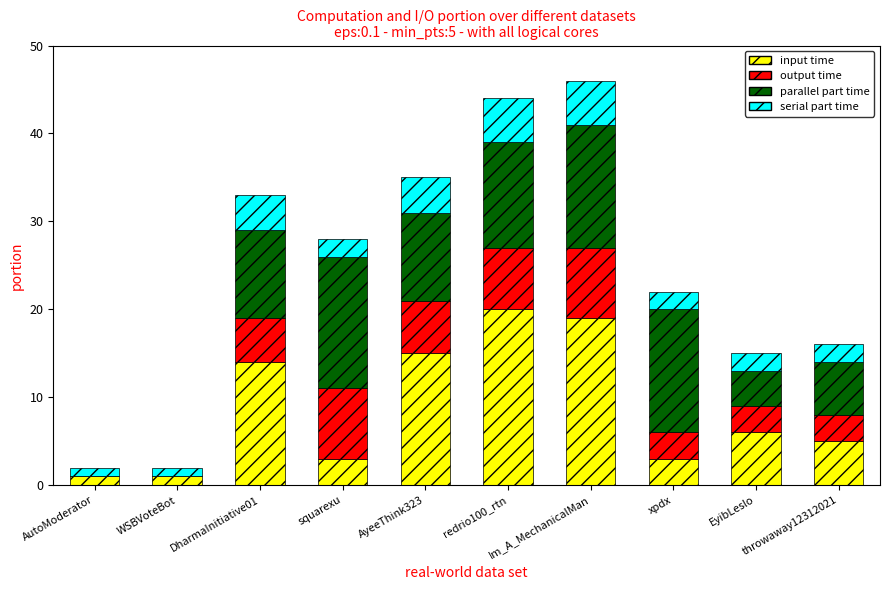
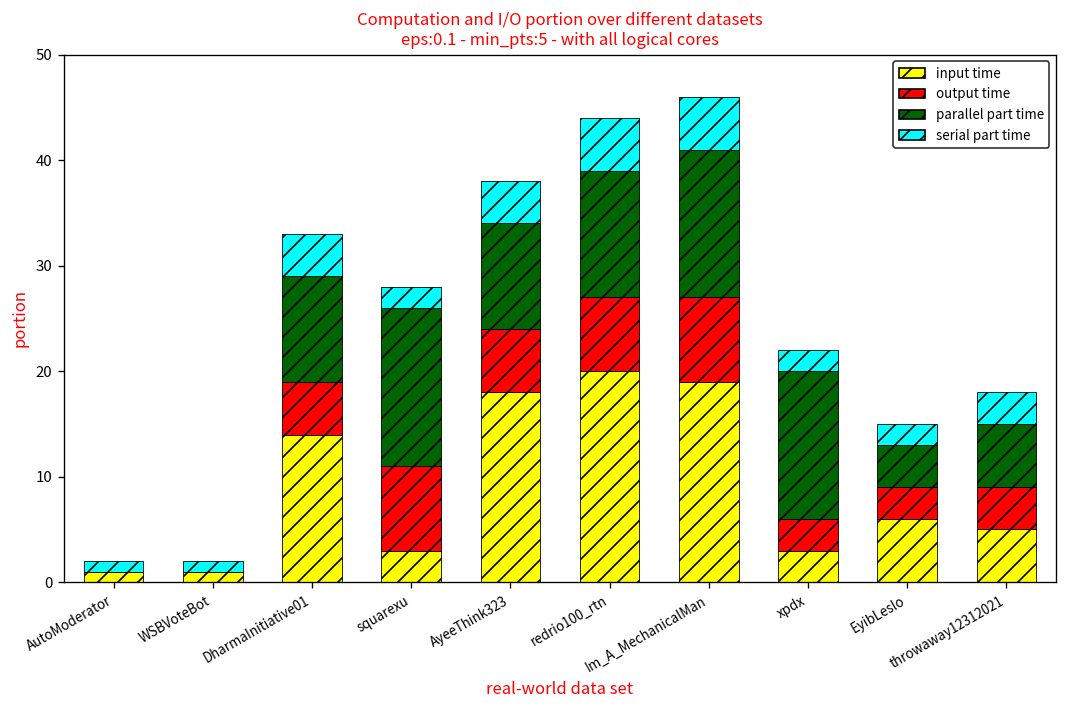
  {
    "input time": {
      "AutoModerator": 1,
      "WSBVoteBot": 1,
      "DharmaInitiative01": 14,
      "squarexu": 3,
-     "AyeeThink323": 15,
+     "AyeeThink323": 18,
      "redrio100_rtn": 20,
      "Im_A_MechanicalMan": 19,
      "xpdx": 3,
      "EyibLeslo": 6,
      "throwaway12312021": 5
    },
    "output time": {
      "AutoModerator": 0,
      "WSBVoteBot": 0,
      "DharmaInitiative01": 5,
      "squarexu": 8,
      "AyeeThink323": 6,
      "redrio100_rtn": 7,
      "Im_A_MechanicalMan": 8,
      "xpdx": 3,
      "EyibLeslo": 3,
-     "throwaway12312021": 3
+     "throwaway12312021": 4
    },
    "parallel part time": {
      "AutoModerator": 0,
      "WSBVoteBot": 0,
      "DharmaInitiative01": 10,
      "squarexu": 15,
      "AyeeThink323": 10,
      "redrio100_rtn": 12,
      "Im_A_MechanicalMan": 14,
      "xpdx": 14,
      "EyibLeslo": 4,
      "throwaway12312021": 6
    },
    "serial part time": {
      "AutoModerator": 1,
      "WSBVoteBot": 1,
      "DharmaInitiative01": 4,
      "squarexu": 2,
      "AyeeThink323": 4,
      "redrio100_rtn": 5,
      "Im_A_MechanicalMan": 5,
      "xpdx": 2,
      "EyibLeslo": 2,
-     "throwaway12312021": 2
+     "throwaway12312021": 3
    }
  }
